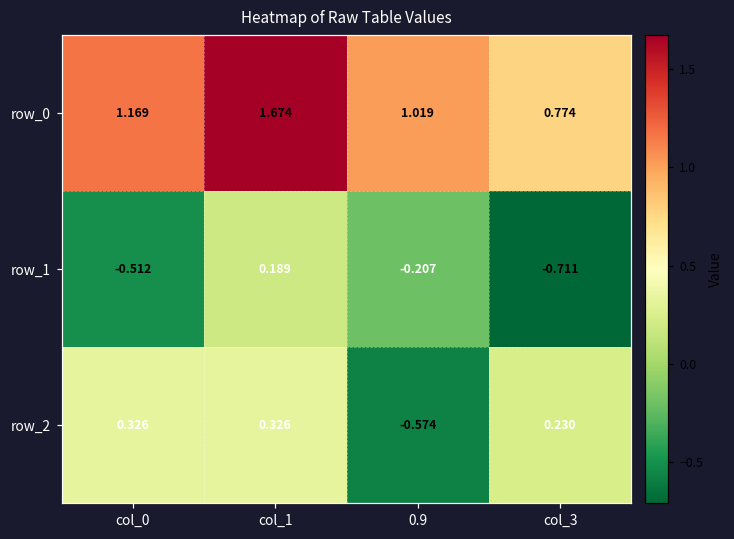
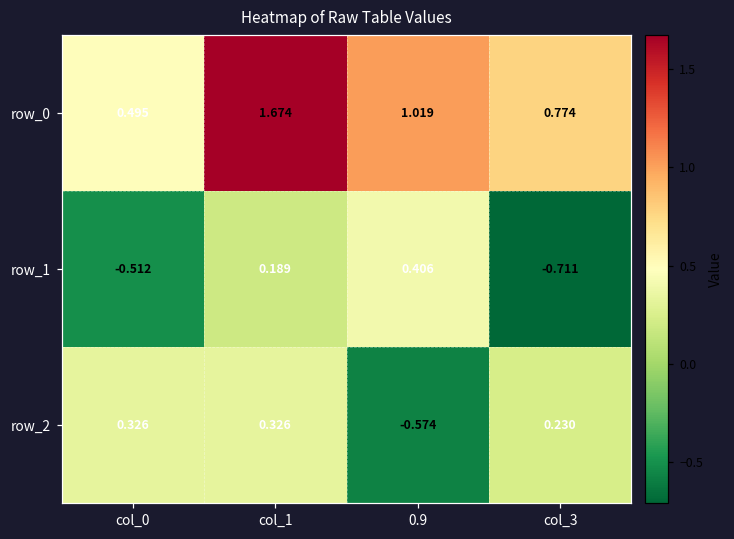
  {
    "row_0": {
-     "col_0": 1.169,
+     "col_0": 0.495,
      "col_1": 1.674,
      "0.9": 1.019,
      "col_3": 0.774
    },
    "row_1": {
      "col_0": -0.512,
      "col_1": 0.189,
-     "0.9": -0.207,
+     "0.9": 0.406,
      "col_3": -0.711
    },
    "row_2": {
      "col_0": 0.326,
      "col_1": 0.326,
      "0.9": -0.574,
      "col_3": 0.230
    }
  }
